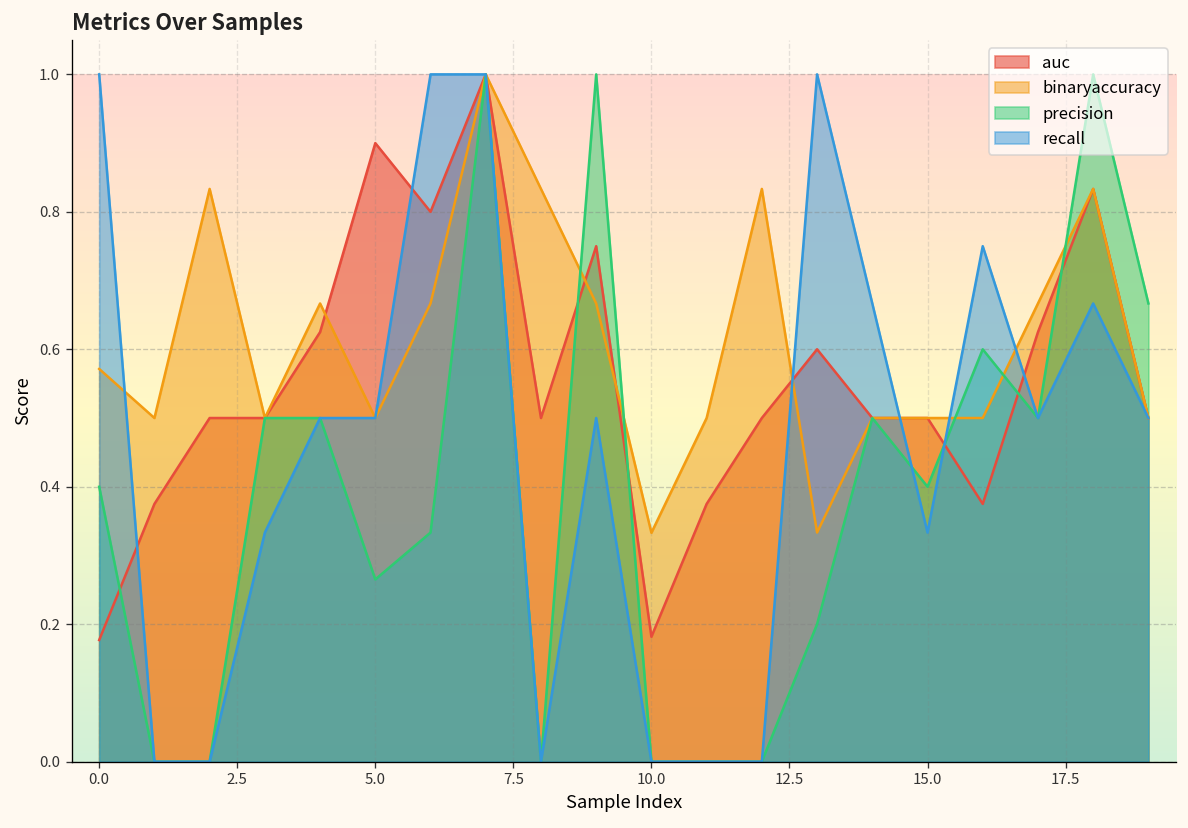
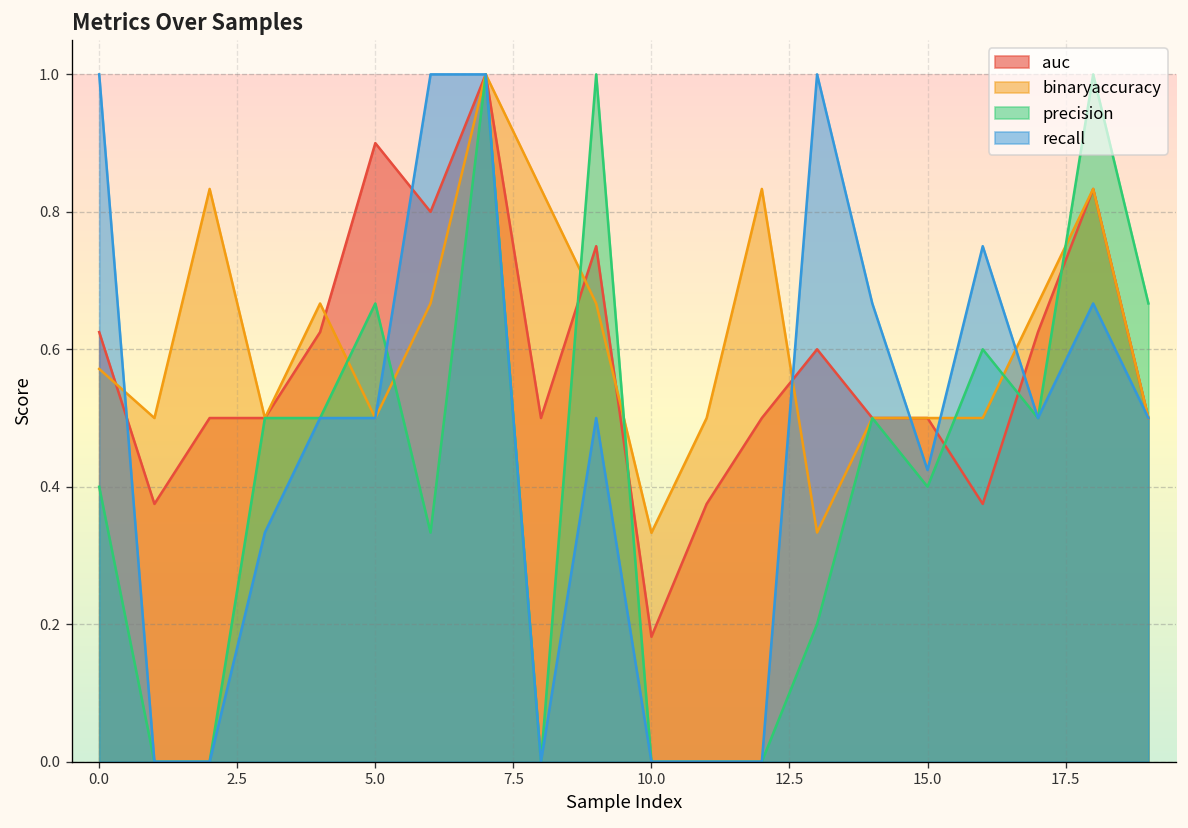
  {
    "auc": {
-     "0.0": 0.18,
+     "0.0": 0.63,
      "5.0": 0.90,
      "10.0": 0.18
    },
    "binaryaccuracy": {
      "0.0": 0.57,
      "10.0": 0.33
    },
    "precision": {
      "0.0": 0.40,
-     "5.0": 0.27,
+     "5.0": 0.67,
      "15.0": 0.40
    },
    "recall": {
      "0.0": 1.00,
-     "15.0": 0.33
+     "15.0": 0.42
    }
  }
